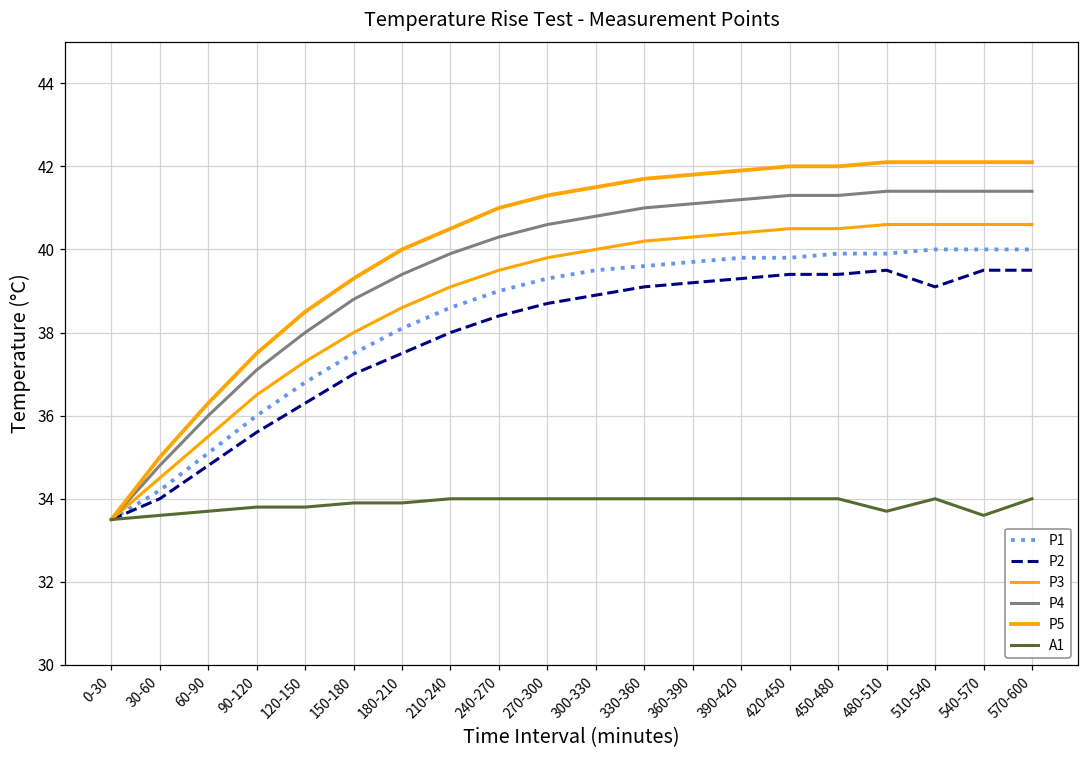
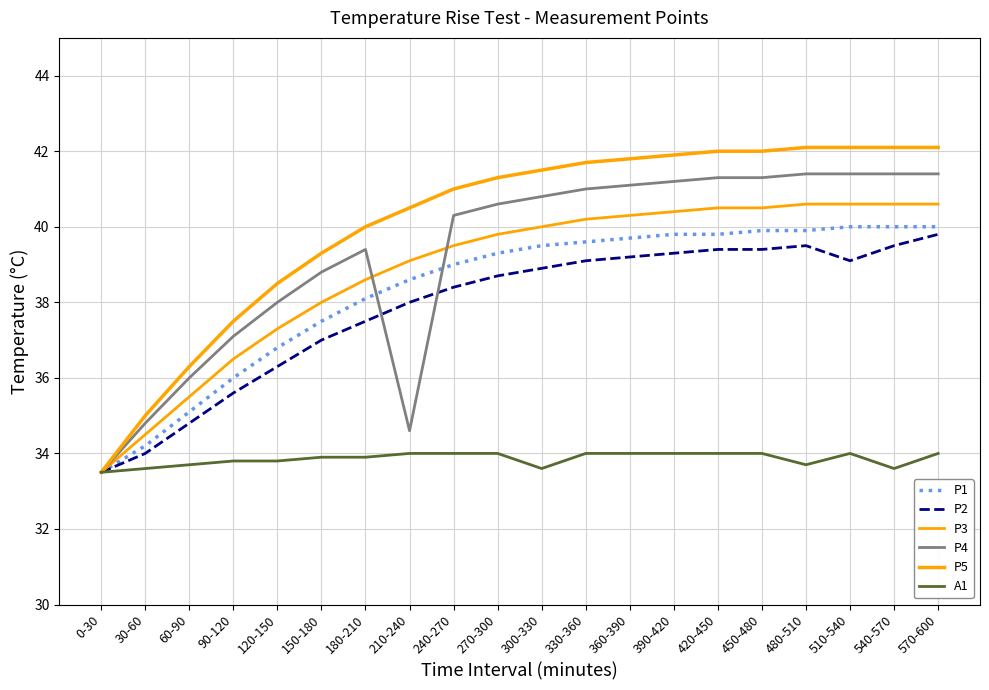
  {
    "P1": {
      "30-60": 34.2,
      "60-90": 35.1,
      "90-120": 36.0,
      "120-150": 36.8,
      "150-180": 37.5,
      "180-210": 38.1,
      "210-240": 38.6,
      "240-270": 39.0,
      "270-300": 39.3,
      "300-330": 39.5,
      "330-360": 39.6,
      "360-390": 39.7,
      "390-420": 39.8,
      "420-450": 39.8,
      "450-480": 39.9,
      "480-510": 39.9,
      "510-540": 40.0,
      "540-570": 40.0,
      "570-600": 40.0
    },
    "P2": {
      "30-60": 34.0,
      "60-90": 34.8,
      "90-120": 35.6,
      "120-150": 36.3,
      "150-180": 37.0,
      "180-210": 37.5,
      "210-240": 38.0,
      "240-270": 38.4,
      "270-300": 38.7,
      "300-330": 38.9,
      "330-360": 39.1,
      "360-390": 39.2,
      "390-420": 39.3,
      "420-450": 39.4,
      "450-480": 39.4,
      "480-510": 39.5,
      "510-540": 39.1,
      "540-570": 39.5,
-     "570-600": 39.5
+     "570-600": 39.8
    },
    "P4": {
      "30-60": 34.8,
      "60-90": 36.0,
      "90-120": 37.1,
      "120-150": 38.0,
      "150-180": 38.8,
      "180-210": 39.4,
-     "210-240": 39.9,
+     "210-240": 34.6,
      "240-270": 40.3,
      "270-300": 40.6,
      "300-330": 40.8,
      "330-360": 41.0,
      "360-390": 41.1,
      "390-420": 41.2,
      "420-450": 41.3,
      "450-480": 41.3,
      "480-510": 41.4,
      "510-540": 41.4,
      "540-570": 41.4,
      "570-600": 41.4
    },
    "A1": {
      "30-60": 33.6,
      "60-90": 33.7,
      "90-120": 33.8,
      "120-150": 33.8,
      "150-180": 33.9,
      "180-210": 33.9,
      "210-240": 34.0,
      "240-270": 34.0,
      "270-300": 34.0,
-     "300-330": 34.0,
+     "300-330": 33.6,
      "330-360": 34.0,
      "360-390": 34.0,
      "390-420": 34.0,
      "420-450": 34.0,
      "450-480": 34.0,
      "480-510": 33.7,
      "510-540": 34.0,
      "540-570": 33.6,
      "570-600": 34.0
    }
  }
